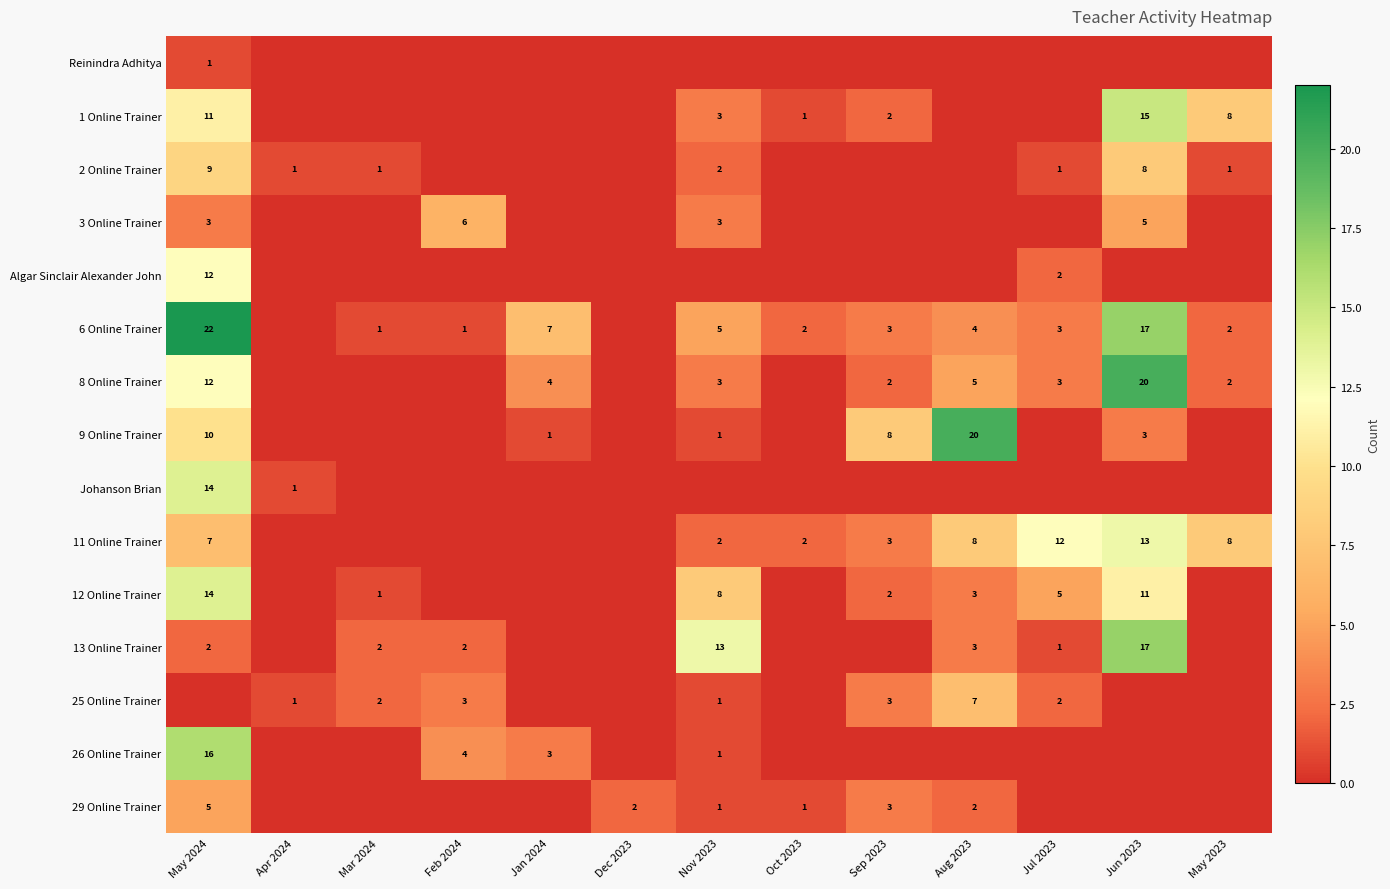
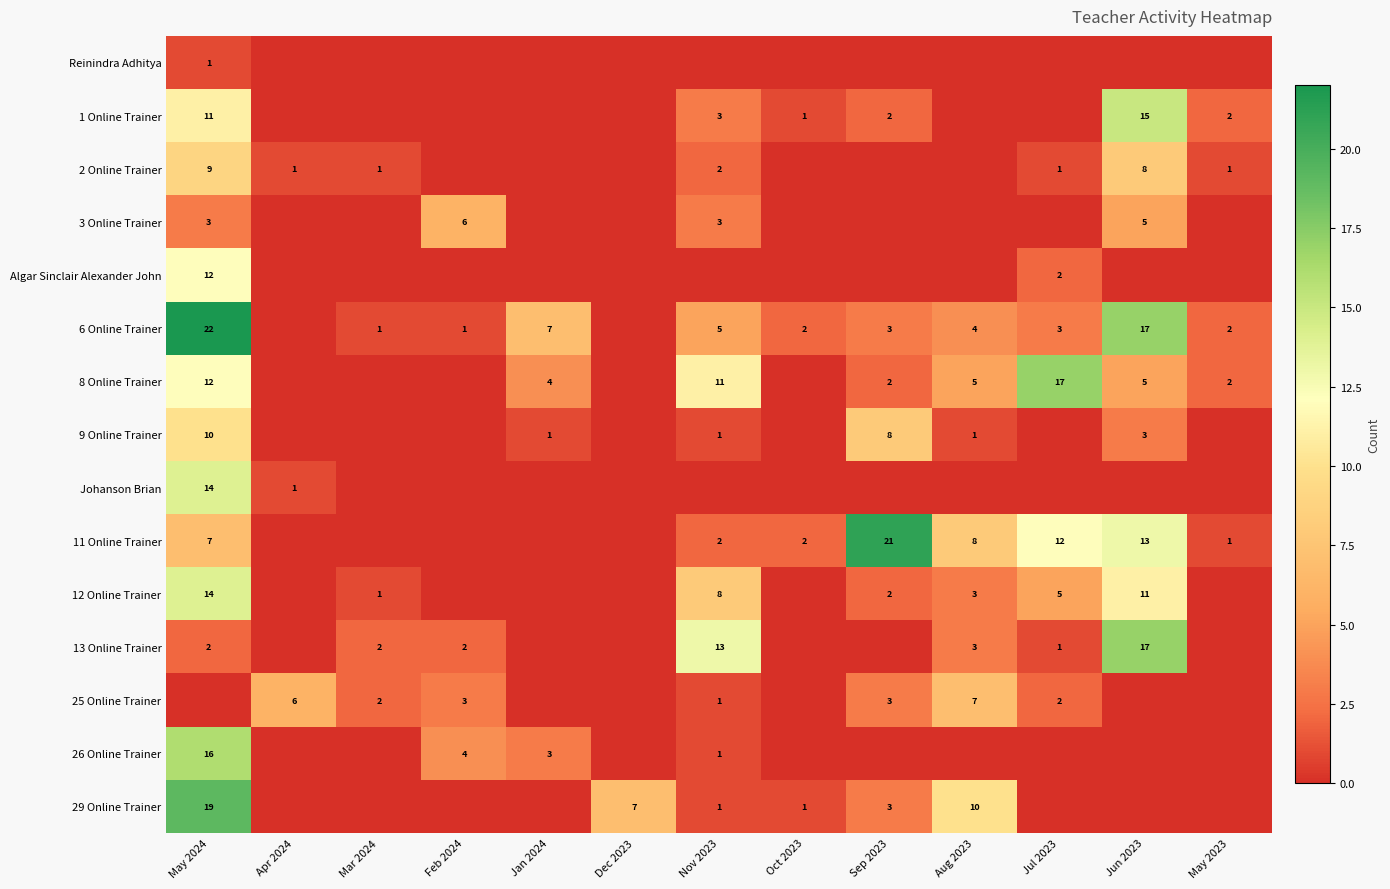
  {
    "Reinindra Adhitya": {
      "May 2024": 1
    },
    "1 Online Trainer": {
      "May 2024": 11,
      "Nov 2023": 3,
      "Oct 2023": 1,
      "Sep 2023": 2,
      "Jun 2023": 15,
-     "May 2023": 8
+     "May 2023": 2
    },
    "2 Online Trainer": {
      "May 2024": 9,
      "Apr 2024": 1,
      "Mar 2024": 1,
      "Nov 2023": 2,
      "Jul 2023": 1,
      "Jun 2023": 8,
      "May 2023": 1
    },
    "3 Online Trainer": {
      "May 2024": 3,
      "Feb 2024": 6,
      "Nov 2023": 3,
      "Jun 2023": 5
    },
    "Algar Sinclair Alexander John": {
      "May 2024": 12,
      "Jul 2023": 2
    },
    "6 Online Trainer": {
      "May 2024": 22,
      "Mar 2024": 1,
      "Feb 2024": 1,
      "Jan 2024": 7,
      "Nov 2023": 5,
      "Oct 2023": 2,
      "Sep 2023": 3,
      "Aug 2023": 4,
      "Jul 2023": 3,
      "Jun 2023": 17,
      "May 2023": 2
    },
    "8 Online Trainer": {
      "May 2024": 12,
      "Jan 2024": 4,
-     "Nov 2023": 3,
+     "Nov 2023": 11,
      "Sep 2023": 2,
      "Aug 2023": 5,
-     "Jul 2023": 3,
-     "Jun 2023": 20,
+     "Jul 2023": 17,
+     "Jun 2023": 5,
      "May 2023": 2
    },
    "9 Online Trainer": {
      "May 2024": 10,
      "Jan 2024": 1,
      "Nov 2023": 1,
      "Sep 2023": 8,
-     "Aug 2023": 20,
+     "Aug 2023": 1,
      "Jun 2023": 3
    },
    "Johanson Brian": {
      "May 2024": 14,
      "Apr 2024": 1
    },
    "11 Online Trainer": {
      "May 2024": 7,
      "Nov 2023": 2,
      "Oct 2023": 2,
-     "Sep 2023": 3,
+     "Sep 2023": 21,
      "Aug 2023": 8,
      "Jul 2023": 12,
      "Jun 2023": 13,
-     "May 2023": 8
+     "May 2023": 1
    },
    "12 Online Trainer": {
      "May 2024": 14,
      "Mar 2024": 1,
      "Nov 2023": 8,
      "Sep 2023": 2,
      "Aug 2023": 3,
      "Jul 2023": 5,
      "Jun 2023": 11
    },
    "13 Online Trainer": {
      "May 2024": 2,
      "Mar 2024": 2,
      "Feb 2024": 2,
      "Nov 2023": 13,
      "Aug 2023": 3,
      "Jul 2023": 1,
      "Jun 2023": 17
    },
    "25 Online Trainer": {
-     "Apr 2024": 1,
+     "Apr 2024": 6,
      "Mar 2024": 2,
      "Feb 2024": 3,
      "Nov 2023": 1,
      "Sep 2023": 3,
      "Aug 2023": 7,
      "Jul 2023": 2
    },
    "26 Online Trainer": {
      "May 2024": 16,
      "Feb 2024": 4,
      "Jan 2024": 3,
      "Nov 2023": 1
    },
    "29 Online Trainer": {
-     "May 2024": 5,
-     "Dec 2023": 2,
+     "May 2024": 19,
+     "Dec 2023": 7,
      "Nov 2023": 1,
      "Oct 2023": 1,
      "Sep 2023": 3,
-     "Aug 2023": 2
+     "Aug 2023": 10
    }
  }
